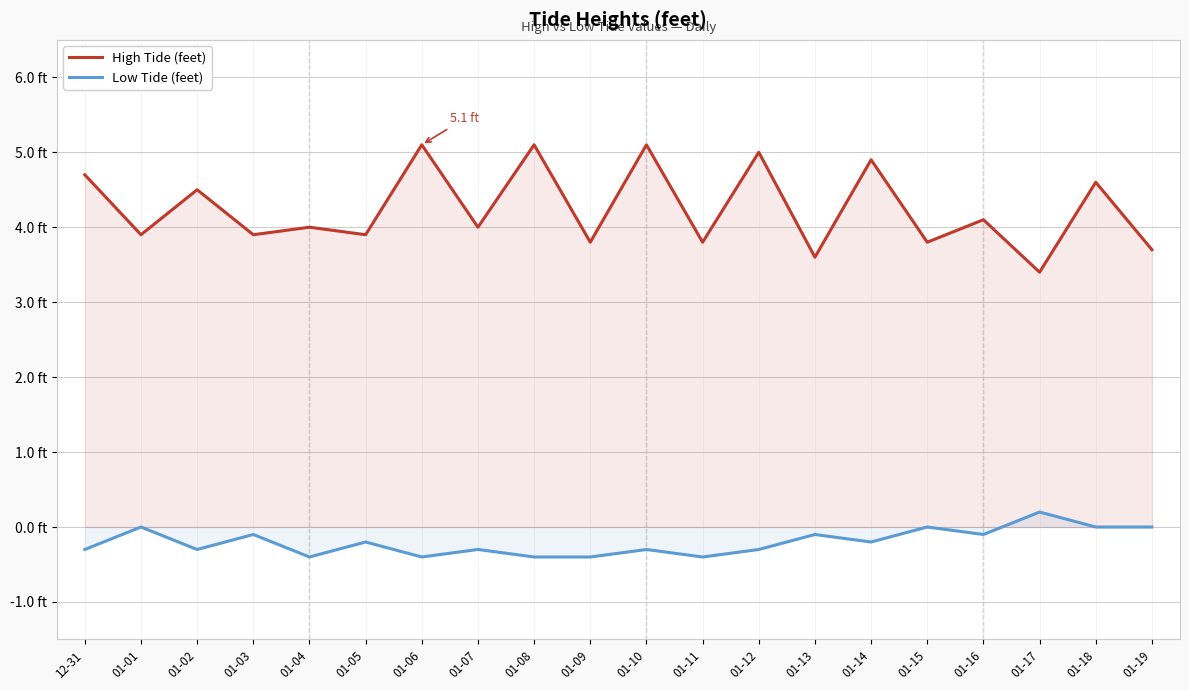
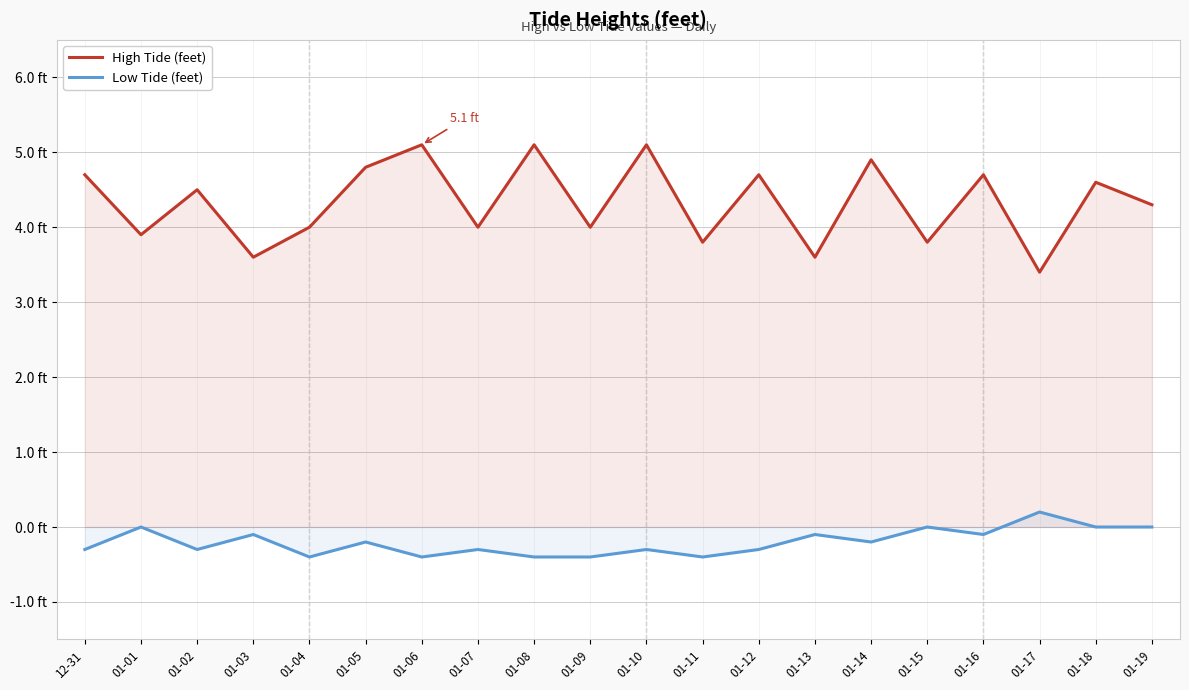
  {
    "High Tide (feet)": {
      "12-31": "4.7 ft",
      "01-01": "3.9 ft",
      "01-02": "4.5 ft",
-     "01-03": "3.9 ft",
+     "01-03": "3.6 ft",
      "01-04": "4.0 ft",
-     "01-05": "3.9 ft",
+     "01-05": "4.8 ft",
      "01-07": "4.0 ft",
      "01-08": "5.1 ft",
-     "01-09": "3.8 ft",
+     "01-09": "4.0 ft",
      "01-10": "5.1 ft",
      "01-11": "3.8 ft",
-     "01-12": "5.0 ft",
+     "01-12": "4.7 ft",
      "01-13": "3.6 ft",
      "01-14": "4.9 ft",
      "01-15": "3.8 ft",
-     "01-16": "4.1 ft",
+     "01-16": "4.7 ft",
      "01-17": "3.4 ft",
      "01-18": "4.6 ft",
-     "01-19": "3.7 ft"
+     "01-19": "4.3 ft"
    }
  }
